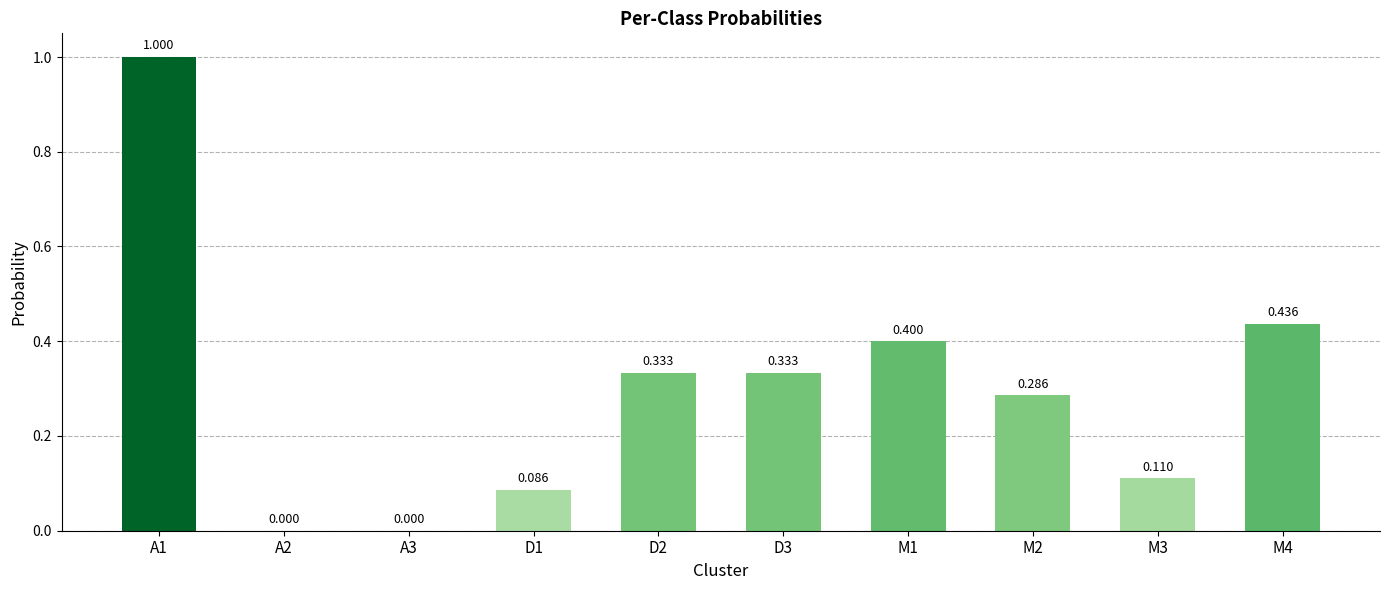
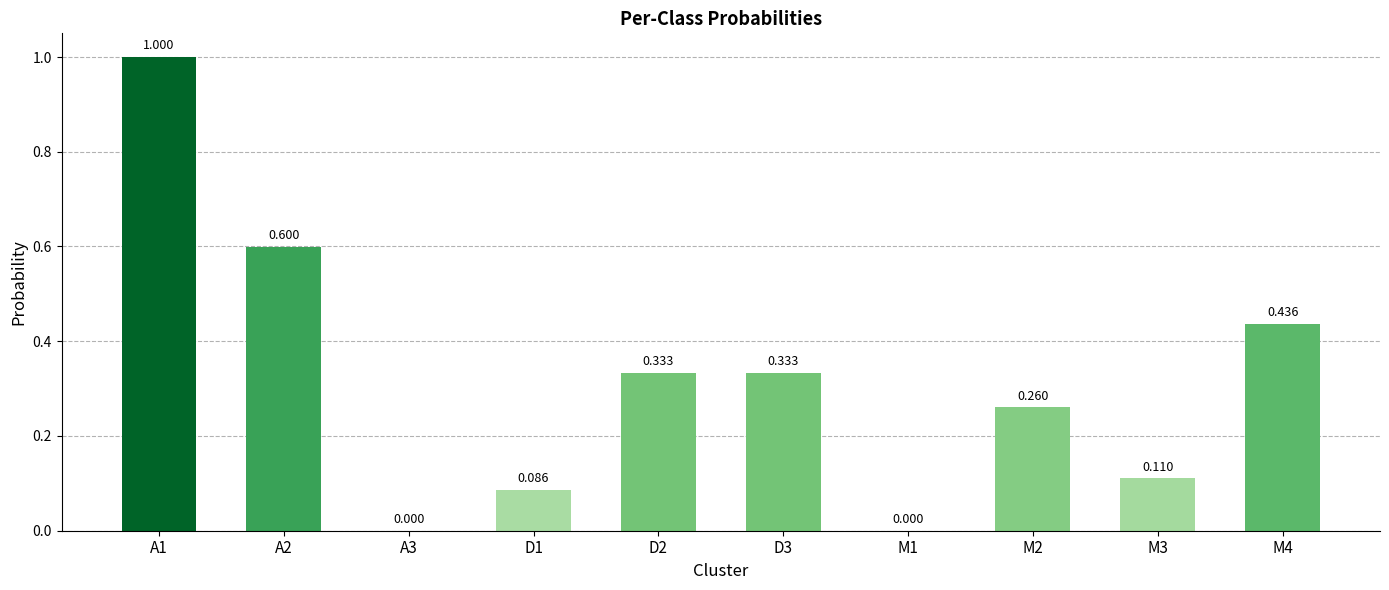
  {
    "A1": 1.000,
-   "A2": 0.000,
+   "A2": 0.600,
    "A3": 0.000,
    "D1": 0.086,
    "D2": 0.333,
    "D3": 0.333,
-   "M1": 0.400,
-   "M2": 0.286,
+   "M1": 0.000,
+   "M2": 0.260,
    "M3": 0.110,
    "M4": 0.436
  }
